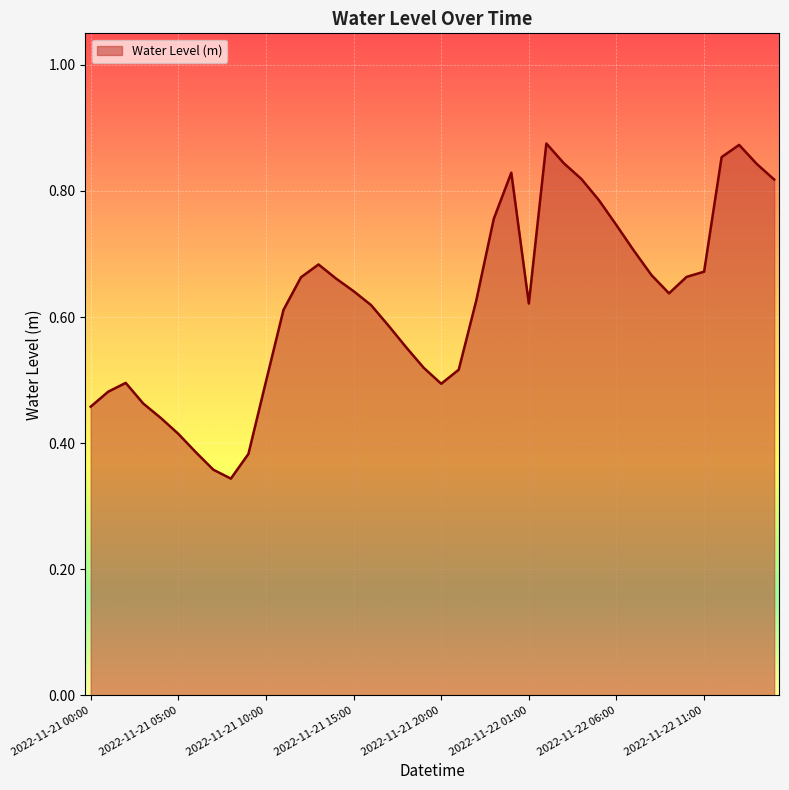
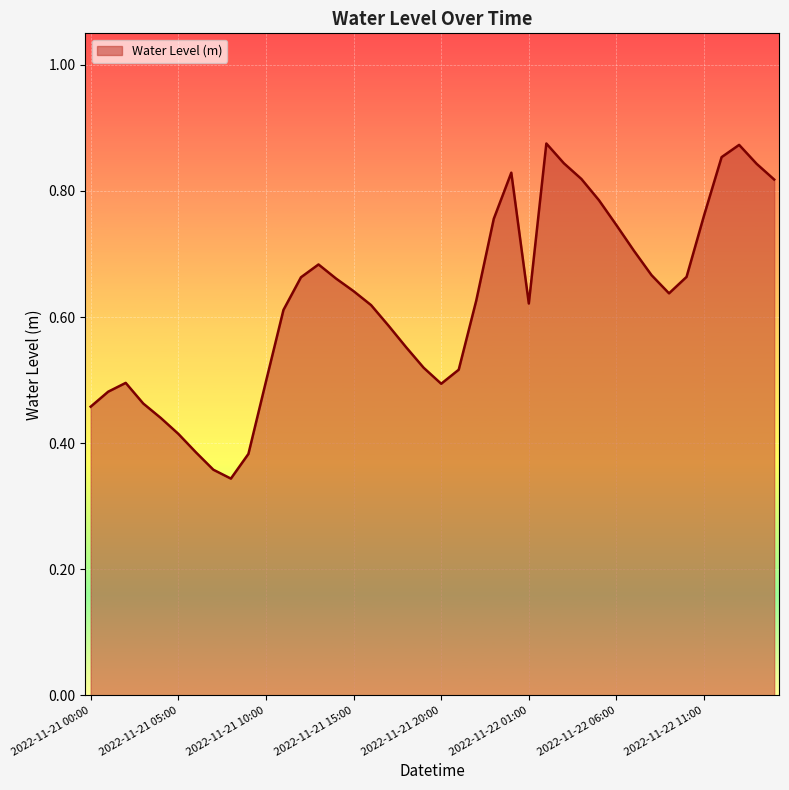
  {
    "2022-11-21 00:00": 0.46,
    "2022-11-21 05:00": 0.41,
    "2022-11-21 10:00": 0.50,
    "2022-11-21 15:00": 0.64,
    "2022-11-21 20:00": 0.49,
    "2022-11-22 01:00": 0.62,
    "2022-11-22 06:00": 0.75,
-   "2022-11-22 11:00": 0.67
+   "2022-11-22 11:00": 0.76
  }
